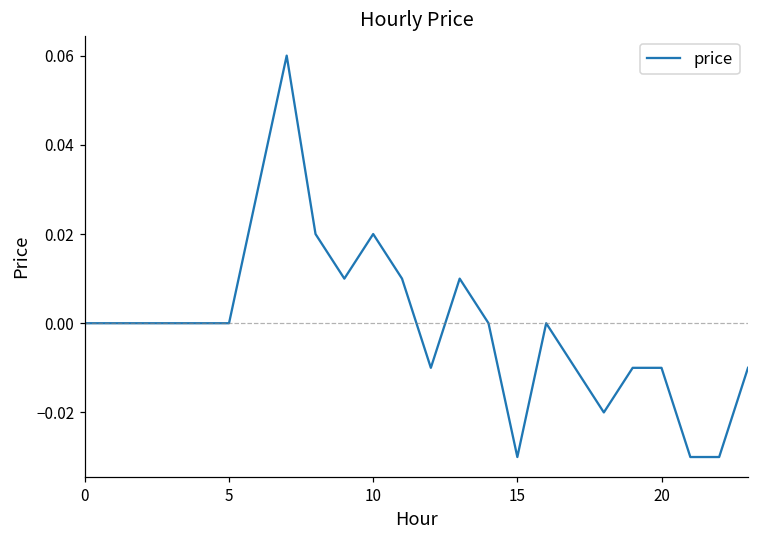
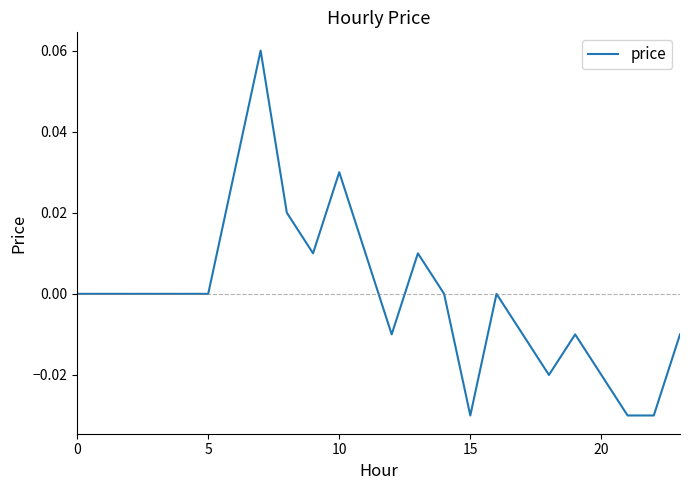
  {
    "0": 0.00,
    "5": 0.00,
-   "10": 0.02,
+   "10": 0.03,
    "15": -0.03,
-   "20": -0.01
+   "20": -0.02
  }
